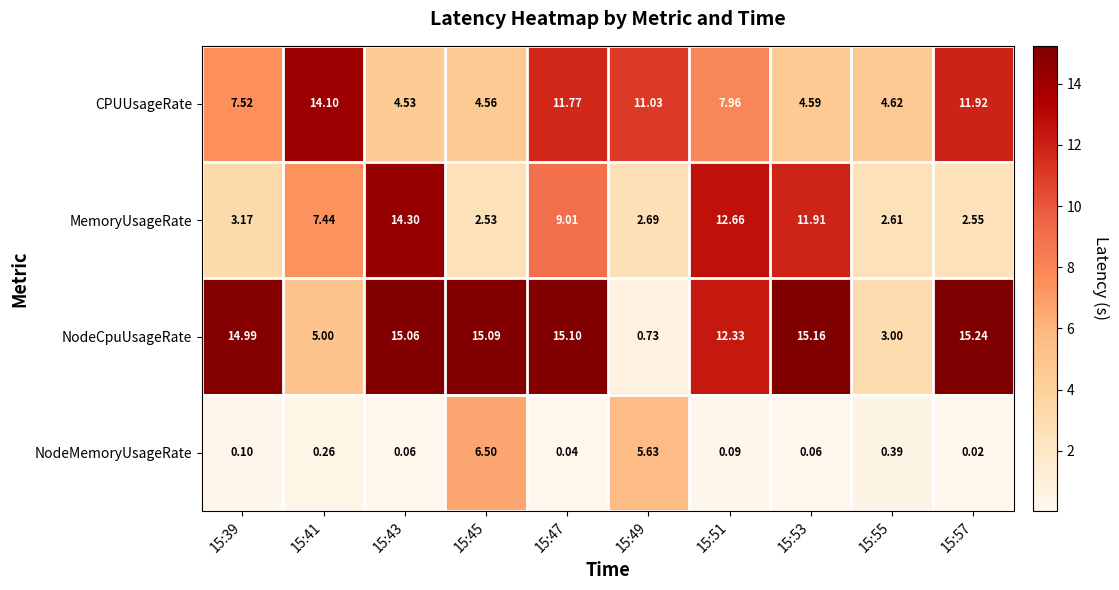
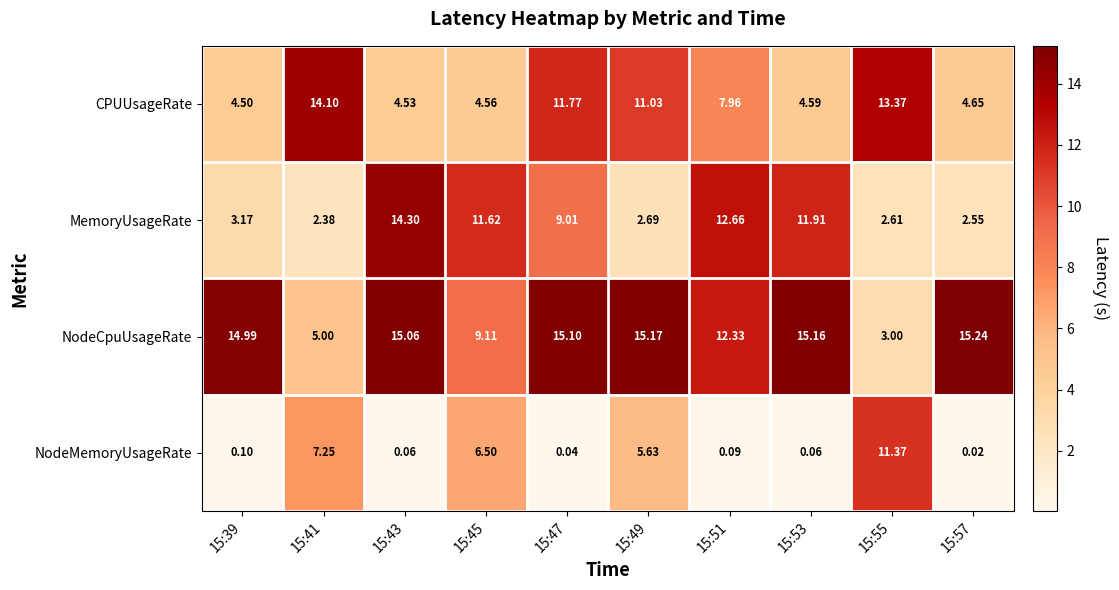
  {
    "CPUUsageRate": {
-     "15:39": 7.52,
+     "15:39": 4.50,
      "15:41": 14.10,
      "15:43": 4.53,
      "15:45": 4.56,
      "15:47": 11.77,
      "15:49": 11.03,
      "15:51": 7.96,
      "15:53": 4.59,
-     "15:55": 4.62,
-     "15:57": 11.92
+     "15:55": 13.37,
+     "15:57": 4.65
    },
    "MemoryUsageRate": {
      "15:39": 3.17,
-     "15:41": 7.44,
+     "15:41": 2.38,
      "15:43": 14.30,
-     "15:45": 2.53,
+     "15:45": 11.62,
      "15:47": 9.01,
      "15:49": 2.69,
      "15:51": 12.66,
      "15:53": 11.91,
      "15:55": 2.61,
      "15:57": 2.55
    },
    "NodeCpuUsageRate": {
      "15:39": 14.99,
      "15:41": 5.00,
      "15:43": 15.06,
-     "15:45": 15.09,
+     "15:45": 9.11,
      "15:47": 15.10,
-     "15:49": 0.73,
+     "15:49": 15.17,
      "15:51": 12.33,
      "15:53": 15.16,
      "15:55": 3.00,
      "15:57": 15.24
    },
    "NodeMemoryUsageRate": {
      "15:39": 0.10,
-     "15:41": 0.26,
+     "15:41": 7.25,
      "15:43": 0.06,
      "15:45": 6.50,
      "15:47": 0.04,
      "15:49": 5.63,
      "15:51": 0.09,
      "15:53": 0.06,
-     "15:55": 0.39,
+     "15:55": 11.37,
      "15:57": 0.02
    }
  }
